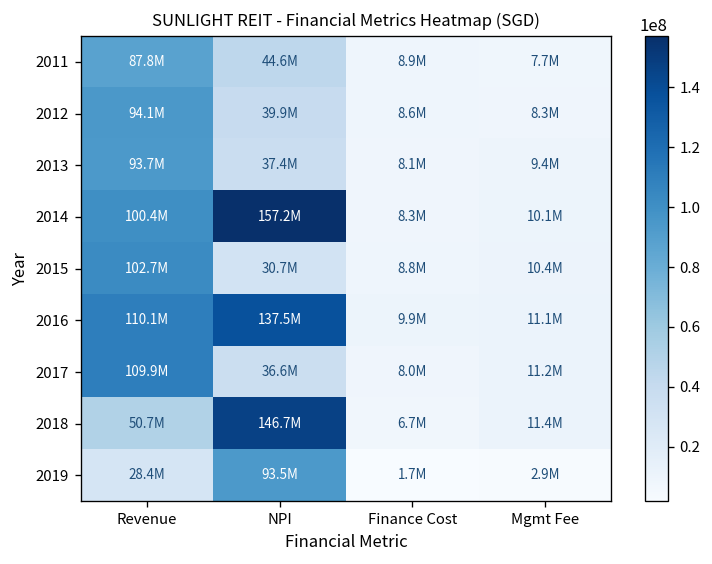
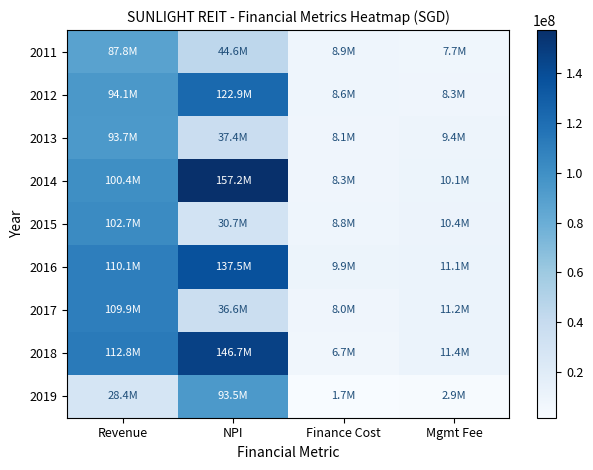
  {
    "2011": {
      "Revenue": "87.8M",
      "NPI": "44.6M",
      "Finance Cost": "8.9M",
      "Mgmt Fee": "7.7M"
    },
    "2012": {
      "Revenue": "94.1M",
-     "NPI": "39.9M",
+     "NPI": "122.9M",
      "Finance Cost": "8.6M",
      "Mgmt Fee": "8.3M"
    },
    "2013": {
      "Revenue": "93.7M",
      "NPI": "37.4M",
      "Finance Cost": "8.1M",
      "Mgmt Fee": "9.4M"
    },
    "2014": {
      "Revenue": "100.4M",
      "NPI": "157.2M",
      "Finance Cost": "8.3M",
      "Mgmt Fee": "10.1M"
    },
    "2015": {
      "Revenue": "102.7M",
      "NPI": "30.7M",
      "Finance Cost": "8.8M",
      "Mgmt Fee": "10.4M"
    },
    "2016": {
      "Revenue": "110.1M",
      "NPI": "137.5M",
      "Finance Cost": "9.9M",
      "Mgmt Fee": "11.1M"
    },
    "2017": {
      "Revenue": "109.9M",
      "NPI": "36.6M",
      "Finance Cost": "8.0M",
      "Mgmt Fee": "11.2M"
    },
    "2018": {
-     "Revenue": "50.7M",
+     "Revenue": "112.8M",
      "NPI": "146.7M",
      "Finance Cost": "6.7M",
      "Mgmt Fee": "11.4M"
    },
    "2019": {
      "Revenue": "28.4M",
      "NPI": "93.5M",
      "Finance Cost": "1.7M",
      "Mgmt Fee": "2.9M"
    }
  }
